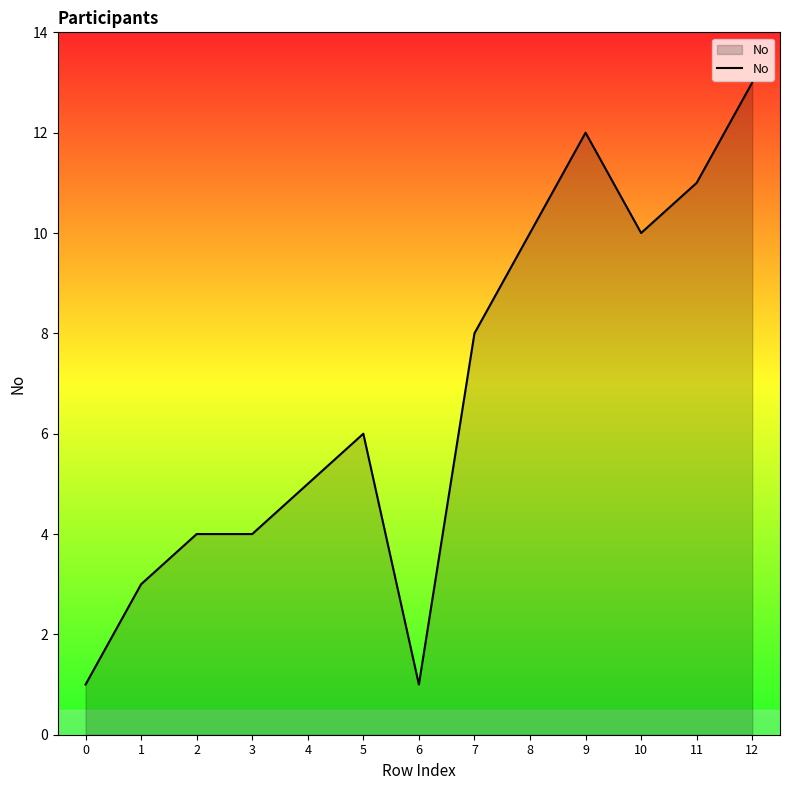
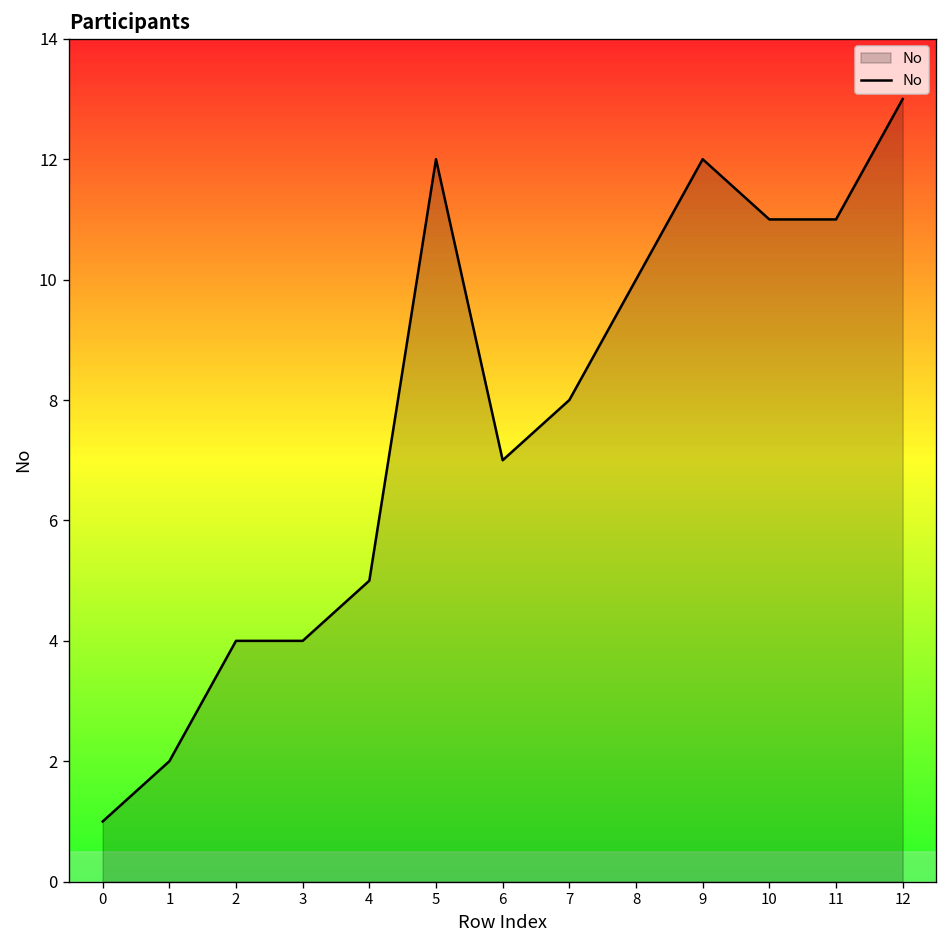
  {
    "0": 1,
-   "1": 3,
+   "1": 2,
    "2": 4,
    "3": 4,
    "4": 5,
-   "5": 6,
-   "6": 1,
+   "5": 12,
+   "6": 7,
    "7": 8,
    "8": 10,
    "9": 12,
-   "10": 10,
+   "10": 11,
    "11": 11,
    "12": 13
  }
